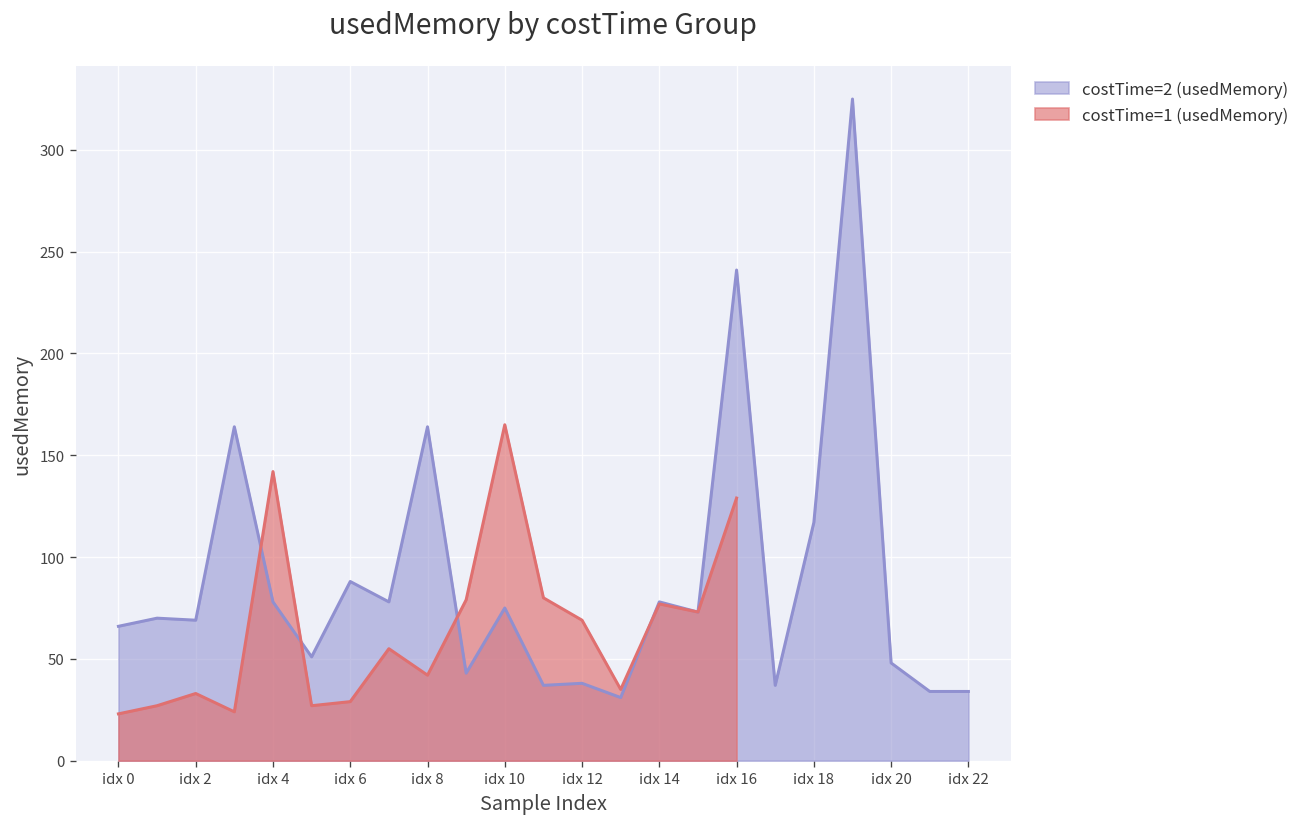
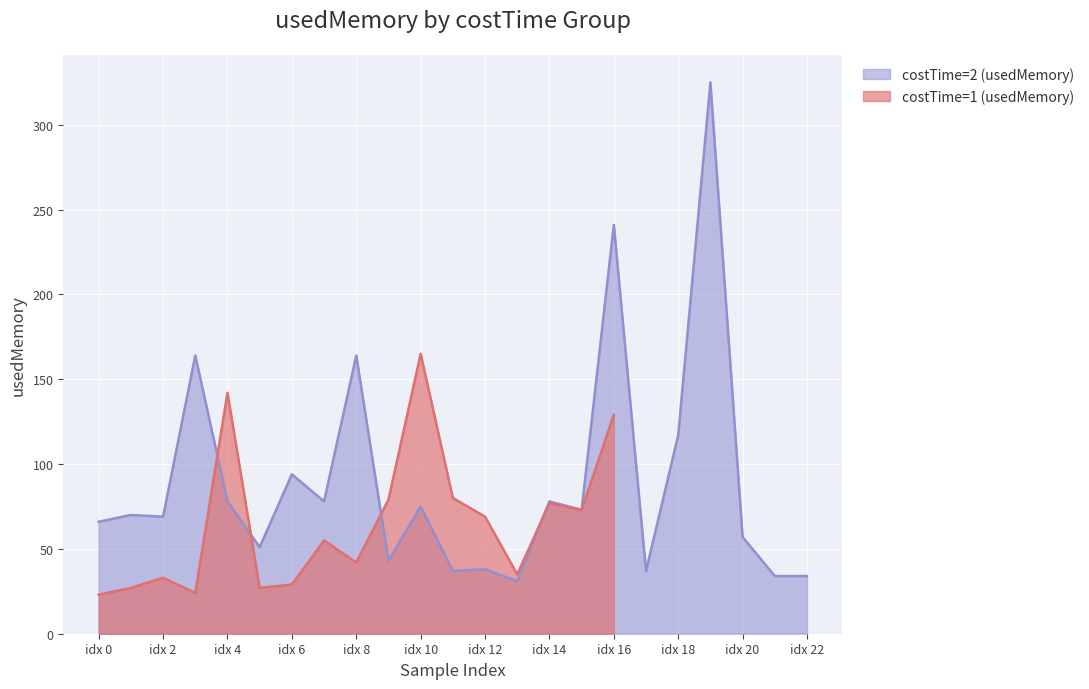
  {
    "costTime=2 (usedMemory)": {
      "idx 0": 66,
      "idx 2": 69,
      "idx 4": 78,
-     "idx 6": 88,
+     "idx 6": 94,
      "idx 8": 164,
      "idx 10": 75,
      "idx 12": 38,
      "idx 16": 241,
      "idx 18": 117,
-     "idx 20": 48,
+     "idx 20": 57,
      "idx 22": 34
    },
    "costTime=1 (usedMemory)": {
      "idx 0": 23,
      "idx 2": 33,
      "idx 4": 142,
      "idx 6": 29,
      "idx 8": 42,
      "idx 10": 165,
      "idx 12": 69,
      "idx 16": 129
    }
  }
